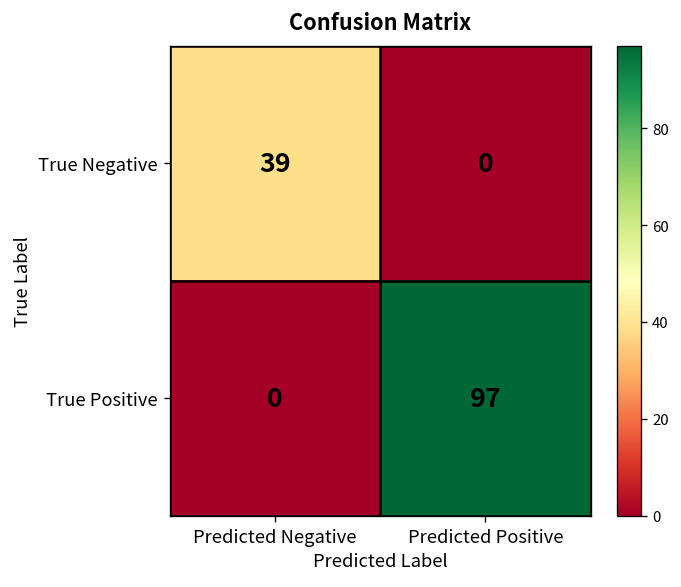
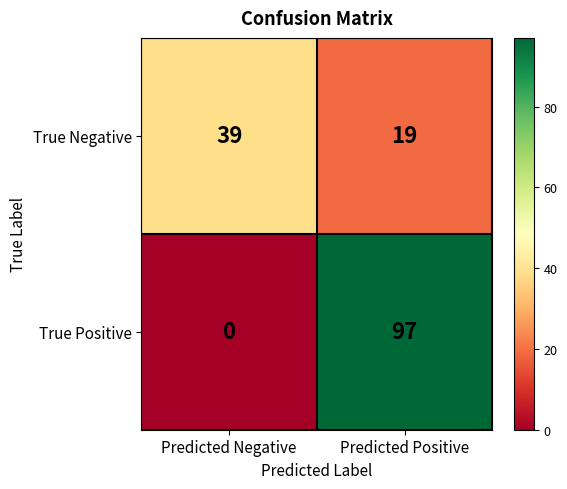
  {
    "True Negative": {
      "Predicted Negative": 39,
-     "Predicted Positive": 0
+     "Predicted Positive": 19
    },
    "True Positive": {
      "Predicted Negative": 0,
      "Predicted Positive": 97
    }
  }
